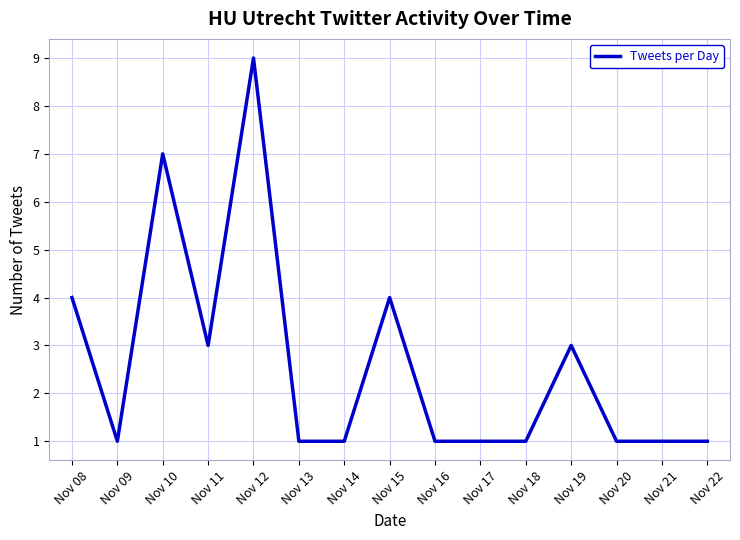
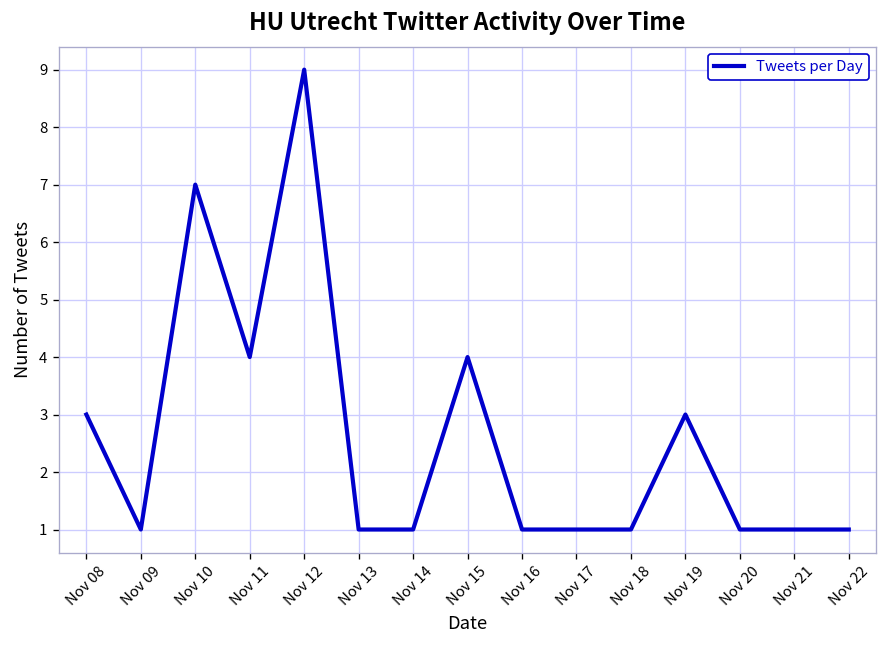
  {
-   "Nov 08": 4,
+   "Nov 08": 3,
    "Nov 09": 1,
    "Nov 10": 7,
-   "Nov 11": 3,
+   "Nov 11": 4,
    "Nov 12": 9,
    "Nov 13": 1,
    "Nov 14": 1,
    "Nov 15": 4,
    "Nov 16": 1,
    "Nov 17": 1,
    "Nov 18": 1,
    "Nov 19": 3,
    "Nov 20": 1,
    "Nov 21": 1,
    "Nov 22": 1
  }
